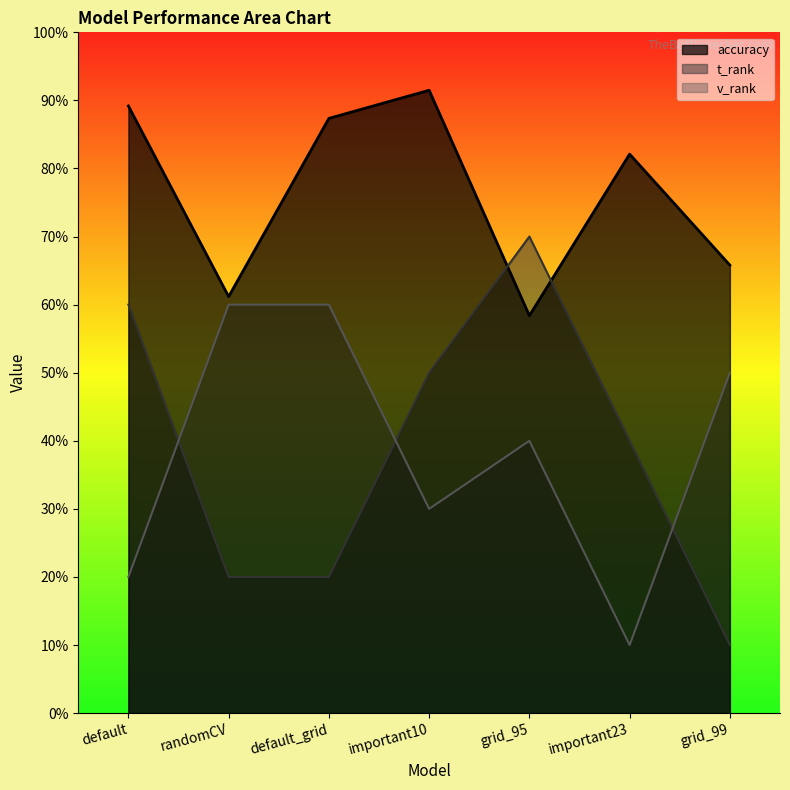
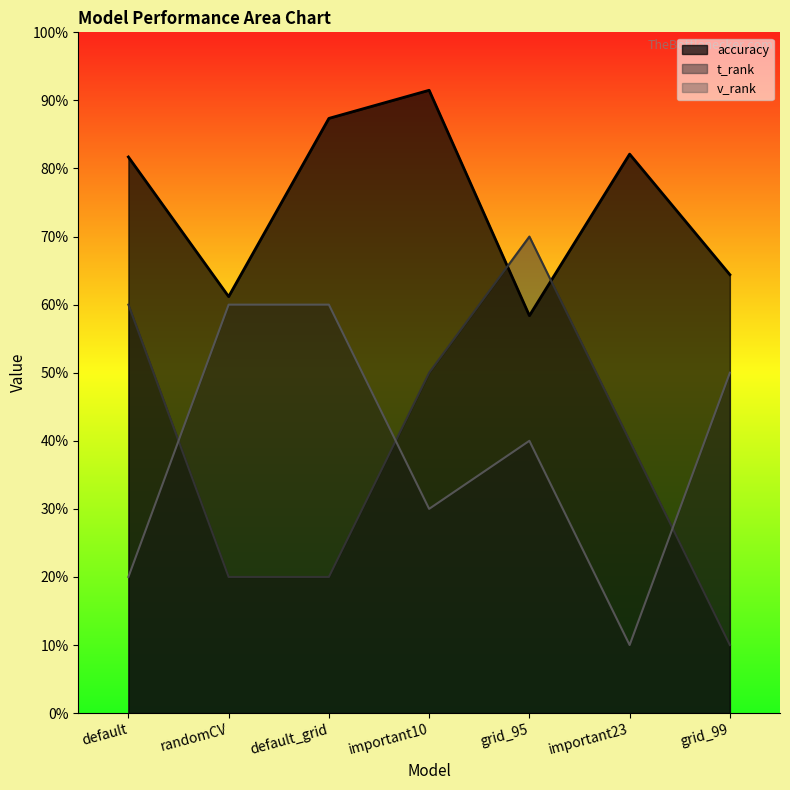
  {
    "accuracy": {
-     "default": "89%",
+     "default": "82%",
      "randomCV": "61%",
      "default_grid": "87%",
      "important10": "91%",
      "grid_95": "58%",
      "important23": "82%",
-     "grid_99": "66%"
+     "grid_99": "64%"
    }
  }
